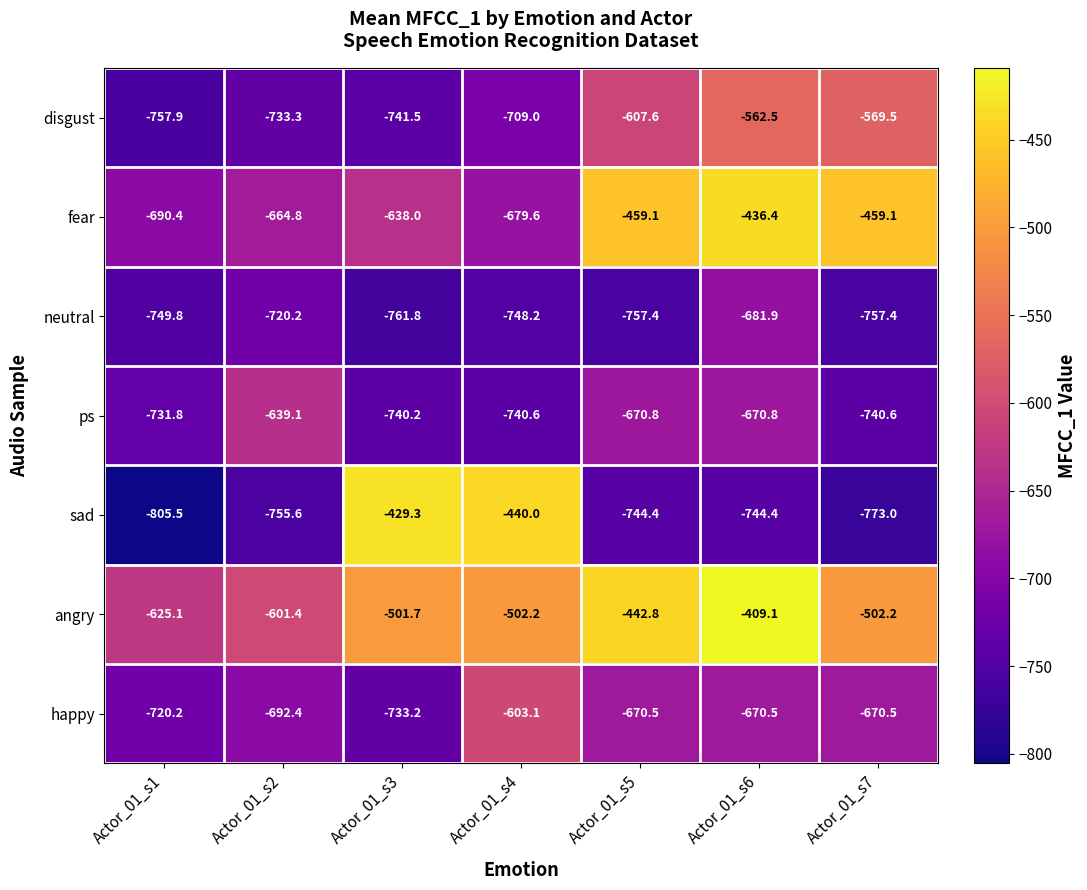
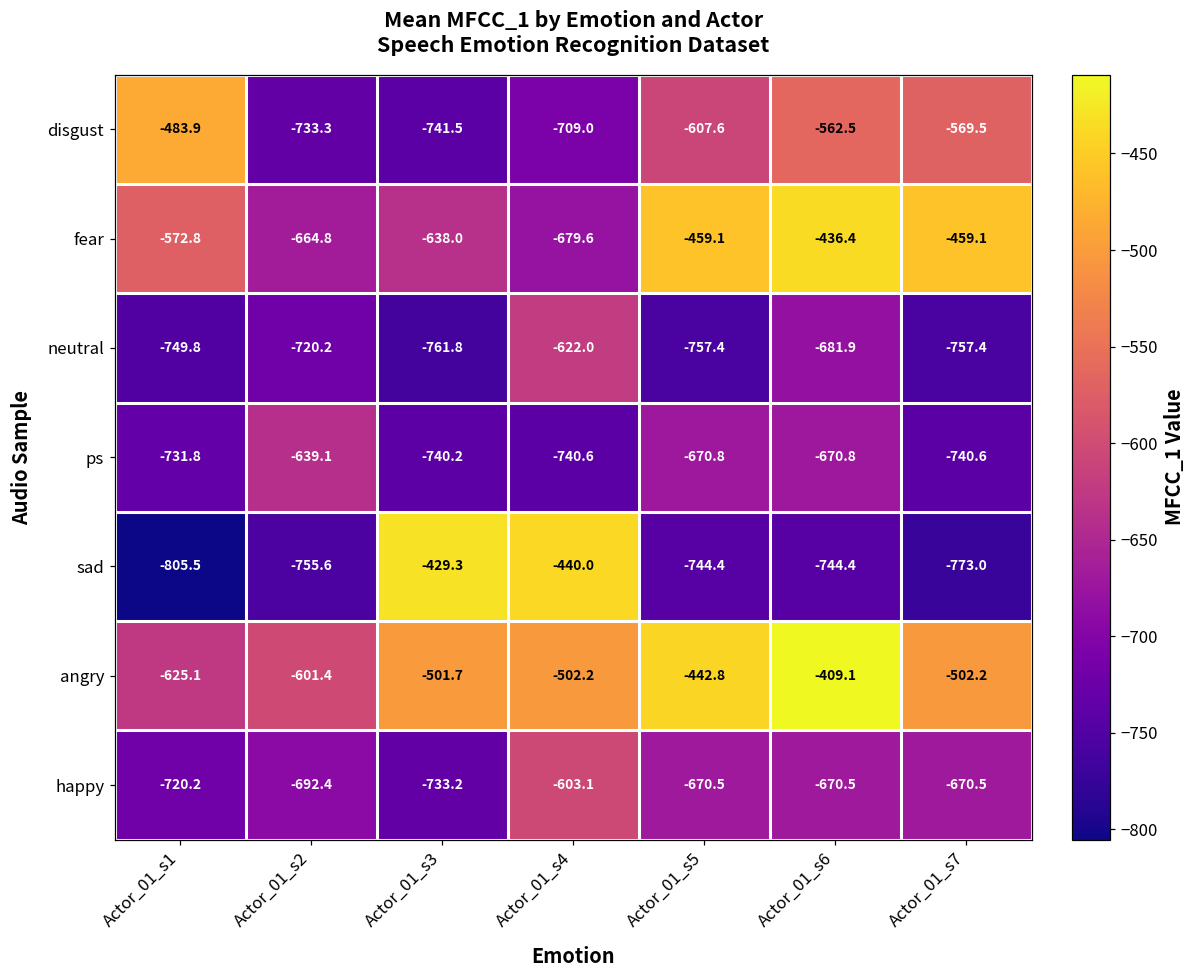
  {
    "disgust": {
-     "Actor_01_s1": -757.9,
+     "Actor_01_s1": -483.9,
      "Actor_01_s2": -733.3,
      "Actor_01_s3": -741.5,
      "Actor_01_s4": -709.0,
      "Actor_01_s5": -607.6,
      "Actor_01_s6": -562.5,
      "Actor_01_s7": -569.5
    },
    "fear": {
-     "Actor_01_s1": -690.4,
+     "Actor_01_s1": -572.8,
      "Actor_01_s2": -664.8,
      "Actor_01_s3": -638.0,
      "Actor_01_s4": -679.6,
      "Actor_01_s5": -459.1,
      "Actor_01_s6": -436.4,
      "Actor_01_s7": -459.1
    },
    "neutral": {
      "Actor_01_s1": -749.8,
      "Actor_01_s2": -720.2,
      "Actor_01_s3": -761.8,
-     "Actor_01_s4": -748.2,
+     "Actor_01_s4": -622.0,
      "Actor_01_s5": -757.4,
      "Actor_01_s6": -681.9,
      "Actor_01_s7": -757.4
    },
    "ps": {
      "Actor_01_s1": -731.8,
      "Actor_01_s2": -639.1,
      "Actor_01_s3": -740.2,
      "Actor_01_s4": -740.6,
      "Actor_01_s5": -670.8,
      "Actor_01_s6": -670.8,
      "Actor_01_s7": -740.6
    },
    "sad": {
      "Actor_01_s1": -805.5,
      "Actor_01_s2": -755.6,
      "Actor_01_s3": -429.3,
      "Actor_01_s4": -440.0,
      "Actor_01_s5": -744.4,
      "Actor_01_s6": -744.4,
      "Actor_01_s7": -773.0
    },
    "angry": {
      "Actor_01_s1": -625.1,
      "Actor_01_s2": -601.4,
      "Actor_01_s3": -501.7,
      "Actor_01_s4": -502.2,
      "Actor_01_s5": -442.8,
      "Actor_01_s6": -409.1,
      "Actor_01_s7": -502.2
    },
    "happy": {
      "Actor_01_s1": -720.2,
      "Actor_01_s2": -692.4,
      "Actor_01_s3": -733.2,
      "Actor_01_s4": -603.1,
      "Actor_01_s5": -670.5,
      "Actor_01_s6": -670.5,
      "Actor_01_s7": -670.5
    }
  }
